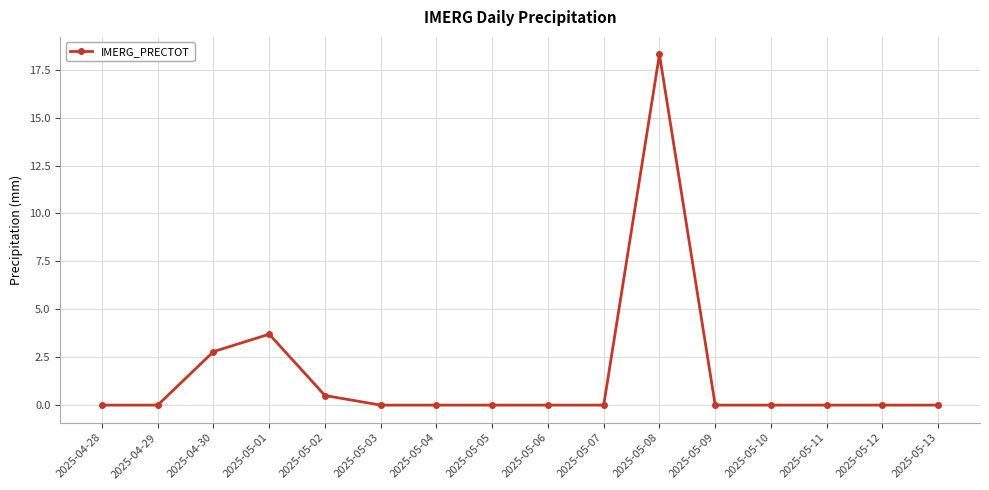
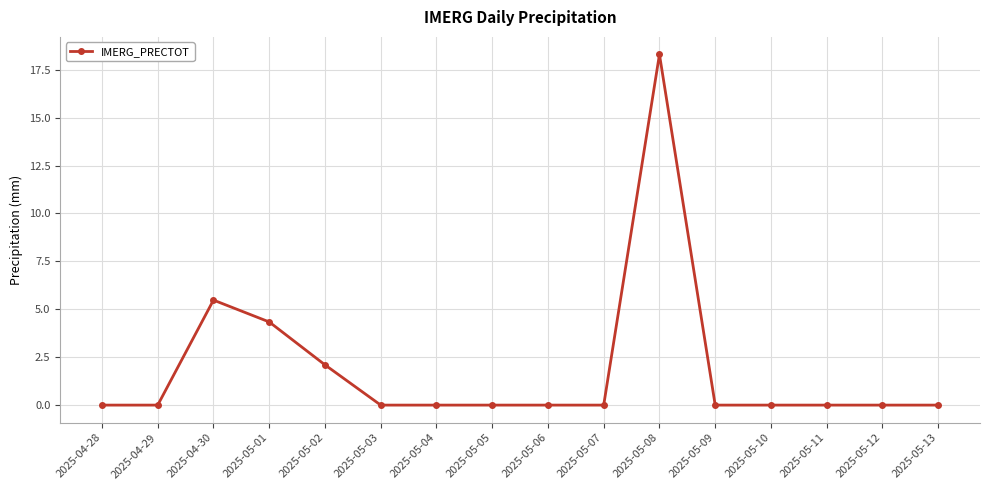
  {
    "2025-04-28": 0.0,
    "2025-04-29": 0.0,
-   "2025-04-30": 2.8,
-   "2025-05-01": 3.7,
-   "2025-05-02": 0.5,
+   "2025-04-30": 5.5,
+   "2025-05-01": 4.3,
+   "2025-05-02": 2.1,
    "2025-05-03": 0.0,
    "2025-05-04": 0.0,
    "2025-05-05": 0.0,
    "2025-05-06": 0.0,
    "2025-05-07": 0.0,
    "2025-05-08": 18.3,
    "2025-05-09": 0.0,
    "2025-05-10": 0.0,
    "2025-05-11": 0.0,
    "2025-05-12": 0.0,
    "2025-05-13": 0.0
  }
